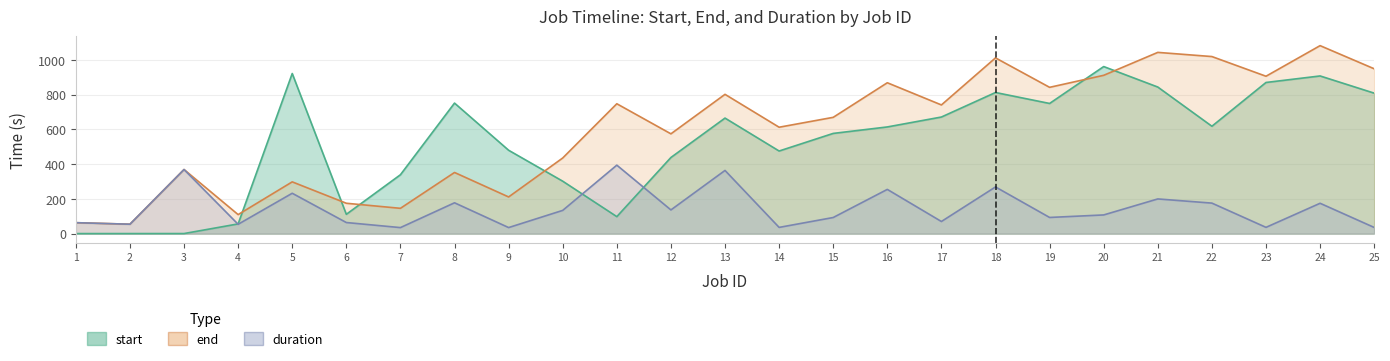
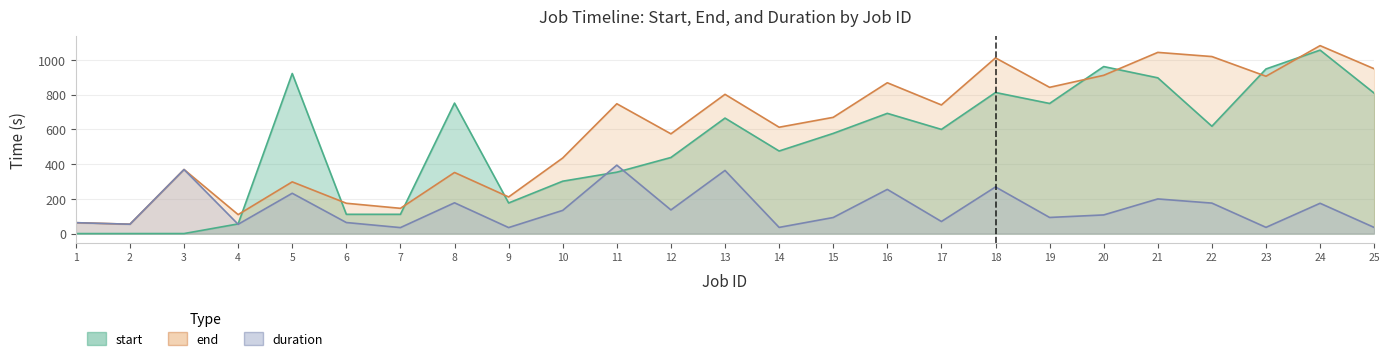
  {
    "start": {
      "1": 0,
      "2": 0,
      "3": 0,
      "5": 920,
      "6": 110,
-     "7": 340,
+     "7": 110,
      "8": 750,
-     "9": 480,
+     "9": 180,
      "10": 300,
-     "11": 100,
+     "11": 350,
      "12": 440,
      "13": 670,
      "14": 480,
      "15": 580,
-     "16": 610,
-     "17": 670,
+     "16": 690,
+     "17": 600,
      "18": 810,
      "19": 750,
      "20": 960,
-     "21": 840,
+     "21": 900,
      "22": 620,
-     "23": 870,
-     "24": 910,
+     "23": 950,
+     "24": 1060,
      "25": 810
    }
  }
